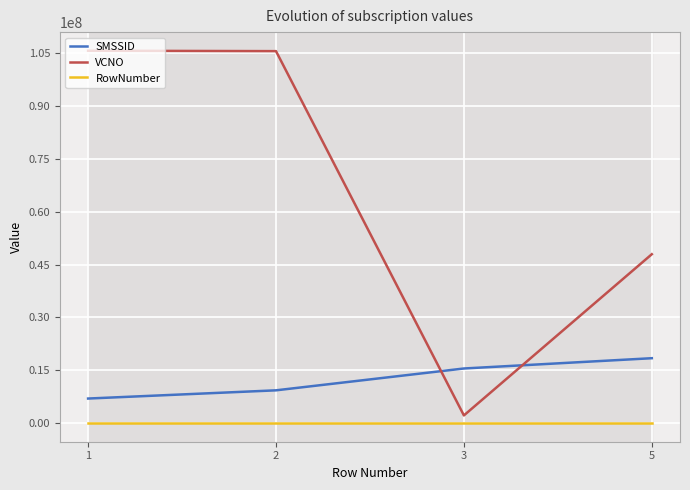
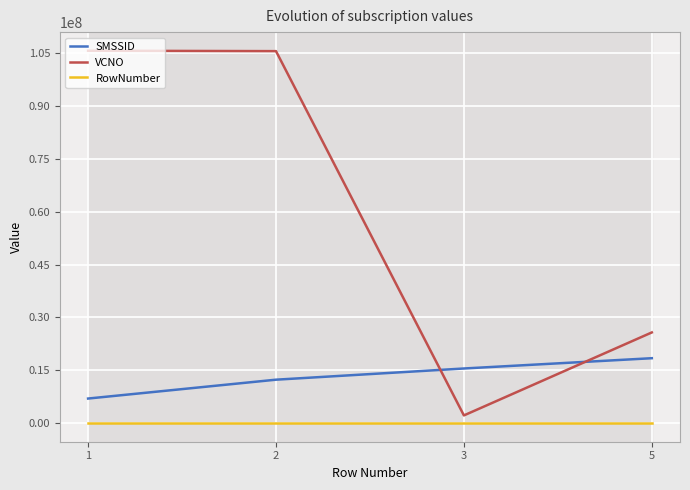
  {
    "SMSSID": {
      "1": 7000000,
-     "2": 9000000,
+     "2": 12000000,
      "3": 15000000,
      "5": 18000000
    },
    "VCNO": {
      "2": 106000000,
      "3": 2000000,
-     "5": 48000000
+     "5": 26000000
    },
    "RowNumber": {
      "1": 0,
      "2": 0,
      "3": 0,
      "5": 0
    }
  }
